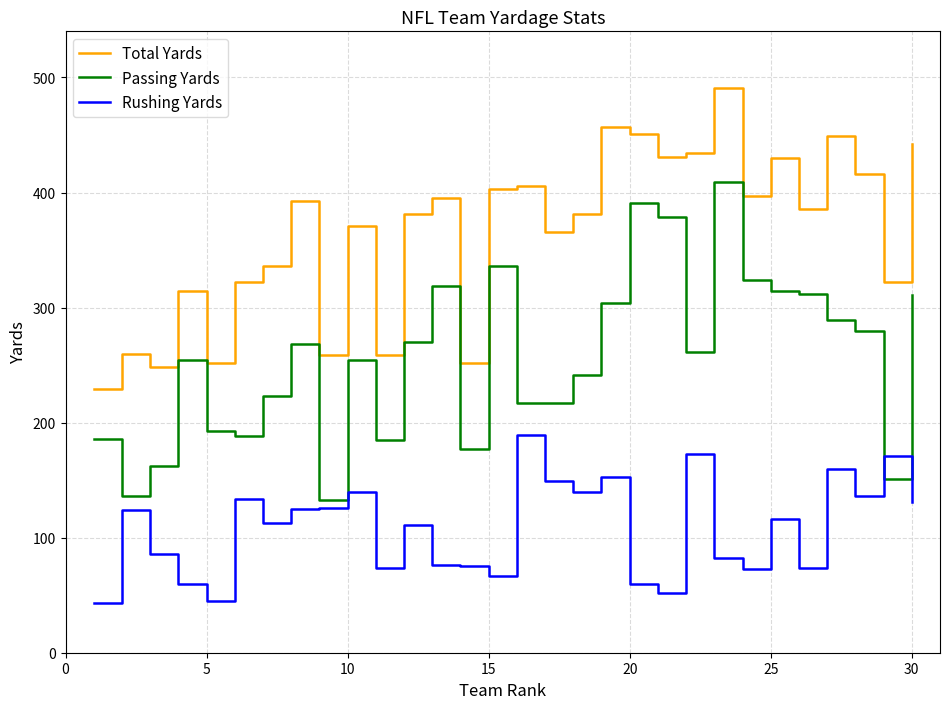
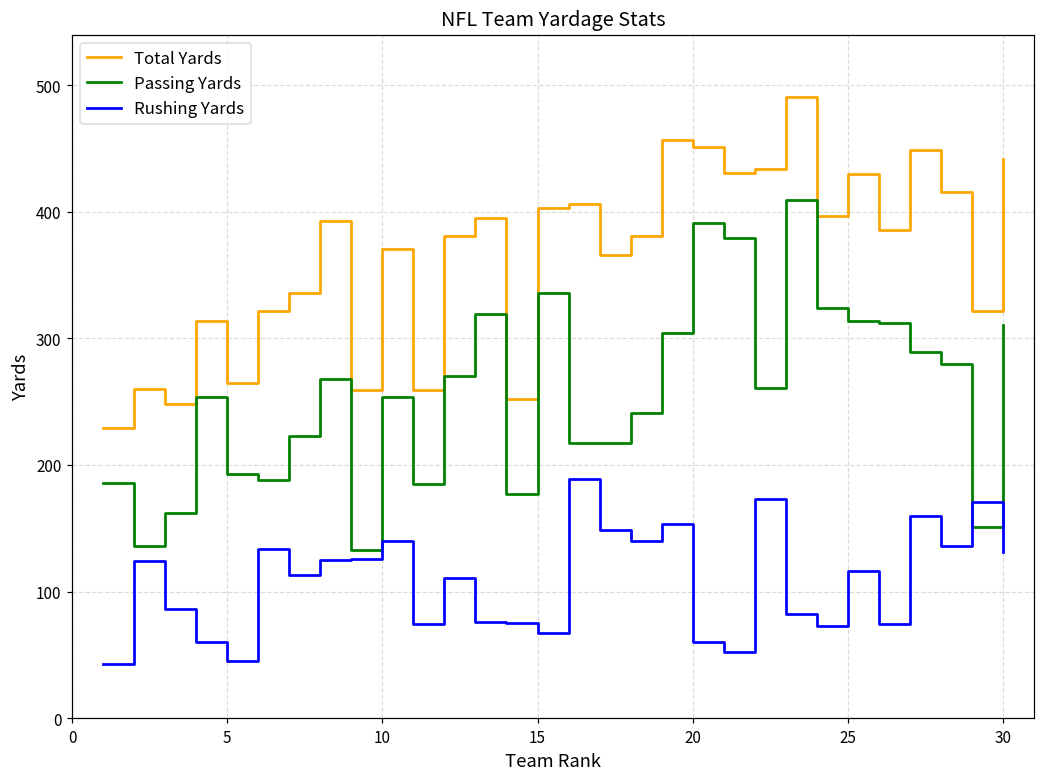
  {
    "Total Yards": {
-     "5": 252,
+     "5": 265,
      "10": 371,
      "15": 403,
      "20": 451,
      "25": 430,
      "30": 442
    },
    "Passing Yards": {
      "5": 193,
      "10": 254,
      "15": 336,
      "20": 391,
      "25": 314,
      "30": 311
    },
    "Rushing Yards": {
      "5": 45,
      "10": 140,
      "15": 67,
      "20": 60,
      "25": 116,
      "30": 131
    }
  }
